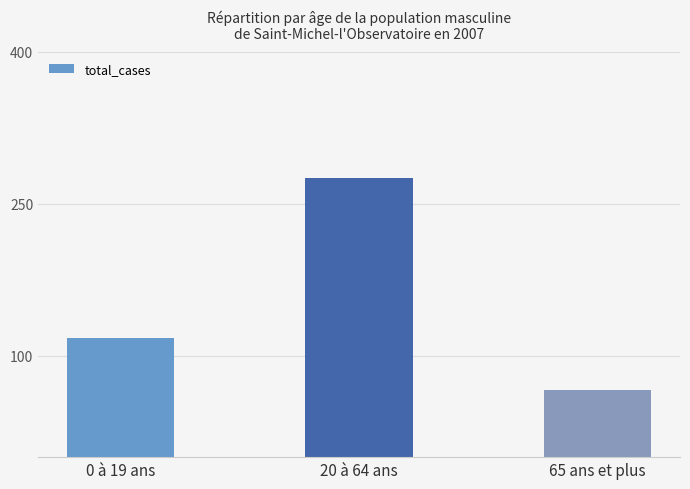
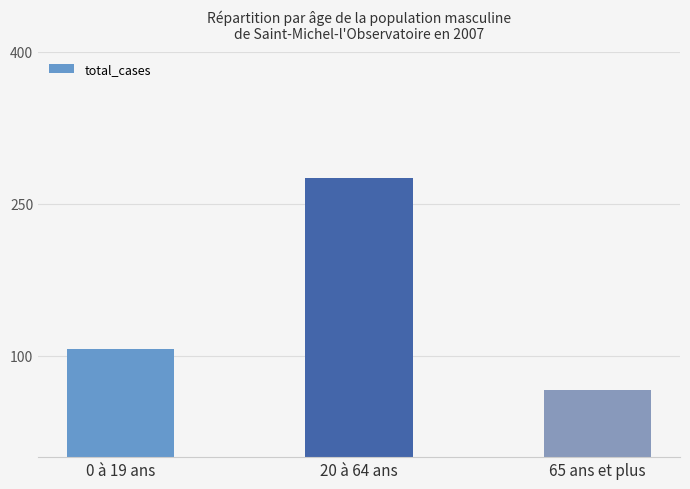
  {
-   "0 à 19 ans": 118,
+   "0 à 19 ans": 107,
    "20 à 64 ans": 275,
    "65 ans et plus": 66
  }
